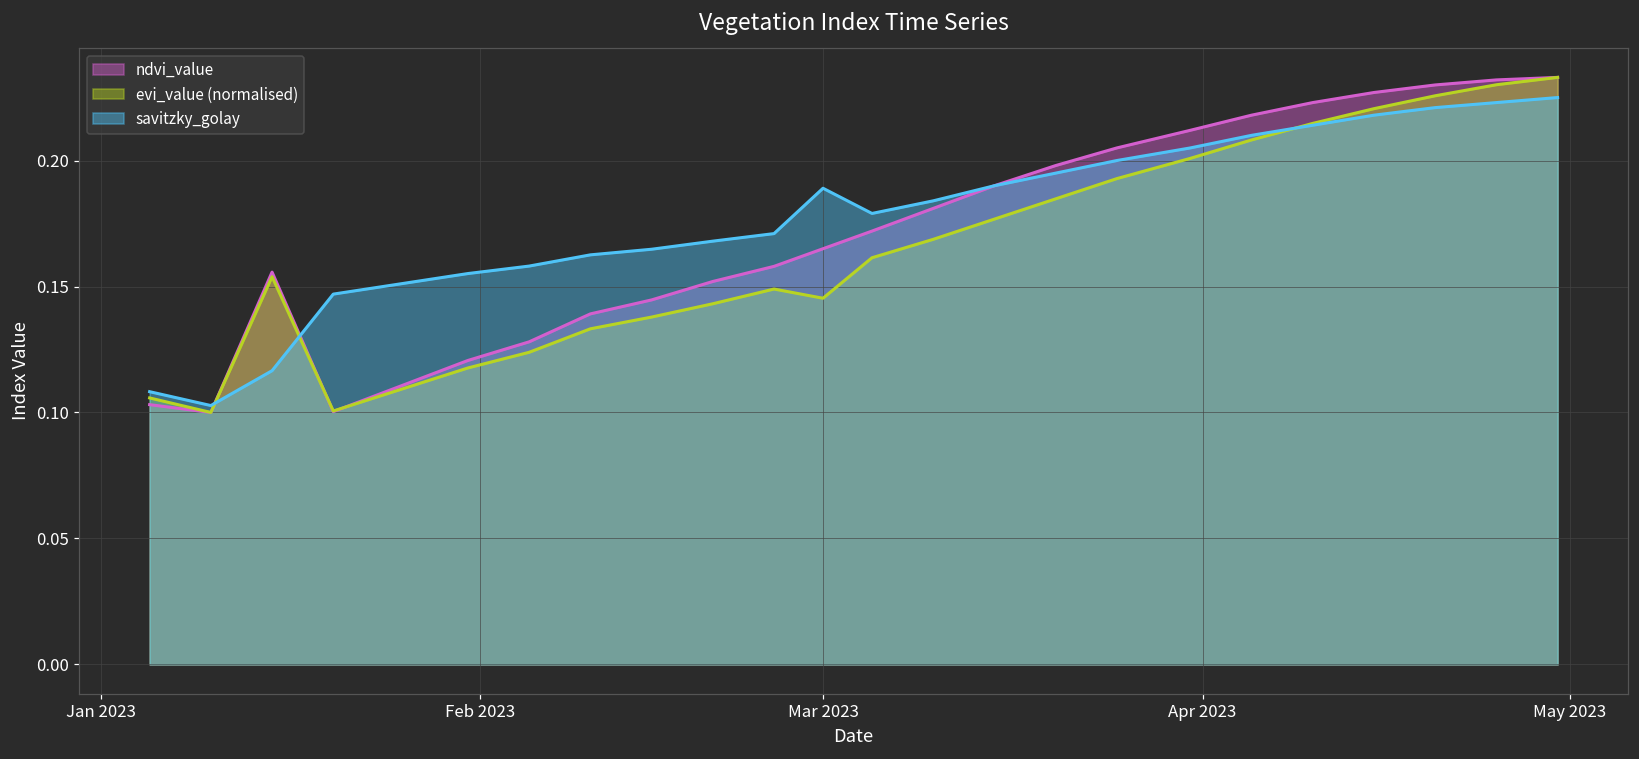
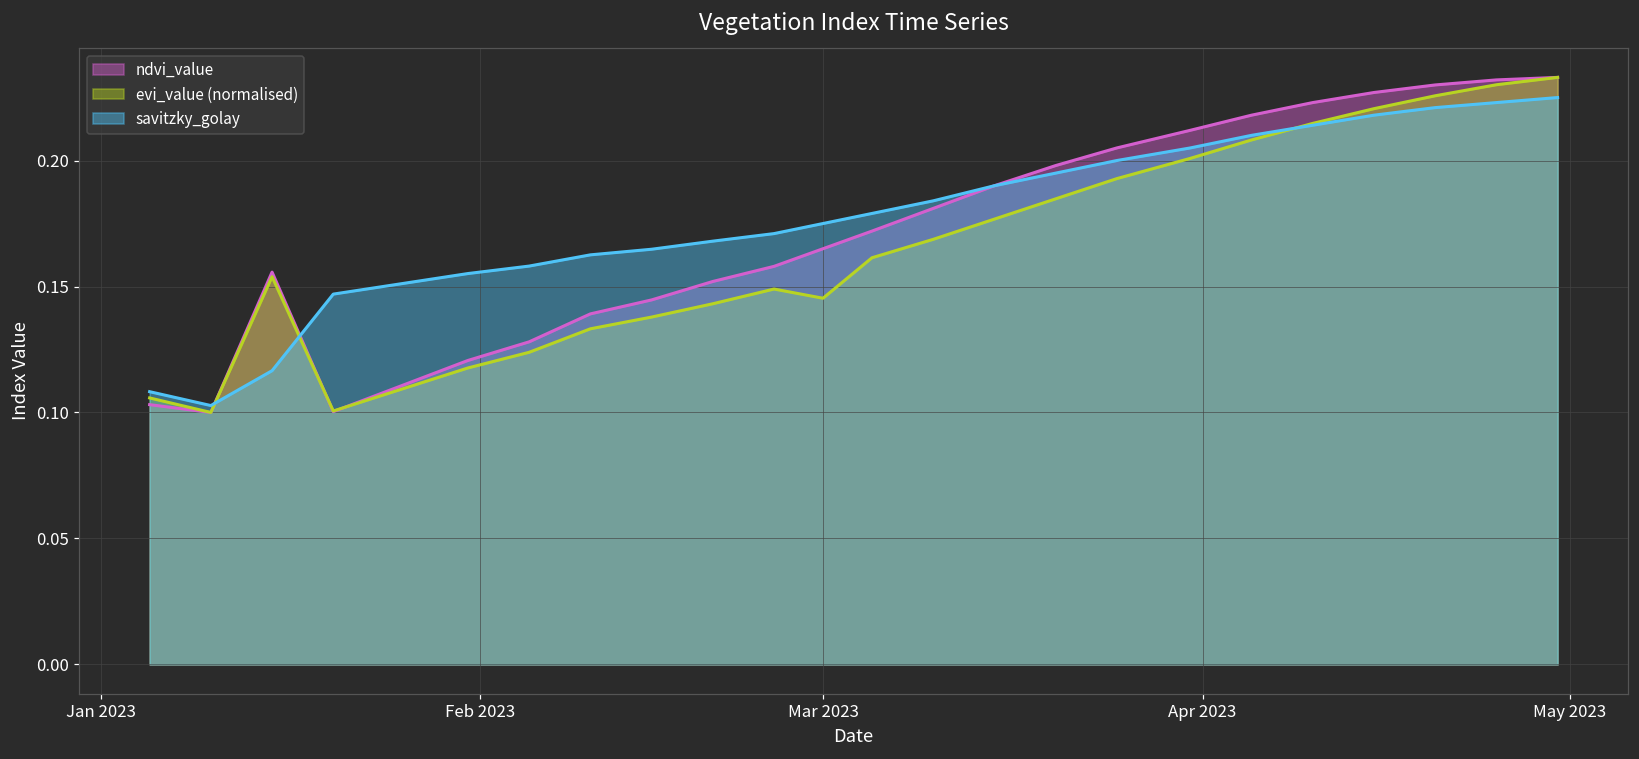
  {
    "ndvi_value": {
      "Mar 2023": 0.165
    },
    "evi_value (normalised)": {
      "Mar 2023": 0.145
    },
    "savitzky_golay": {
-     "Mar 2023": 0.189
+     "Mar 2023": 0.175
    }
  }
